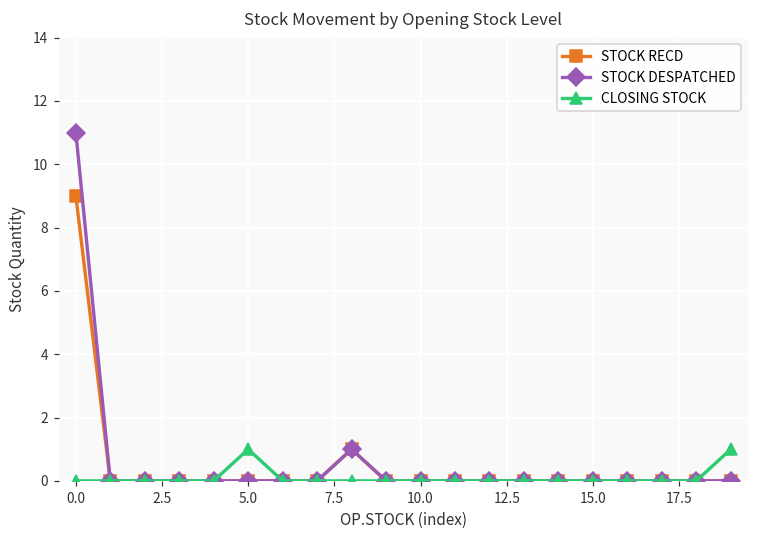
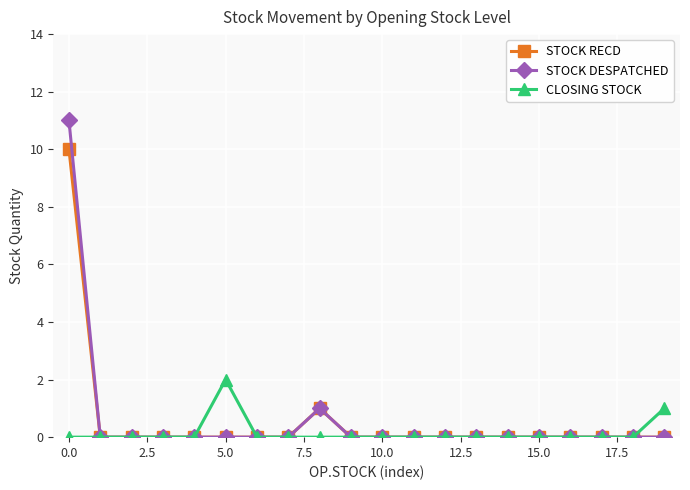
  {
    "STOCK RECD": {
-     "0.0": 9
+     "0.0": 10
    },
    "STOCK DESPATCHED": {
      "0.0": 11
    },
    "CLOSING STOCK": {
      "0.0": 0,
-     "5.0": 1
+     "5.0": 2
    }
  }
